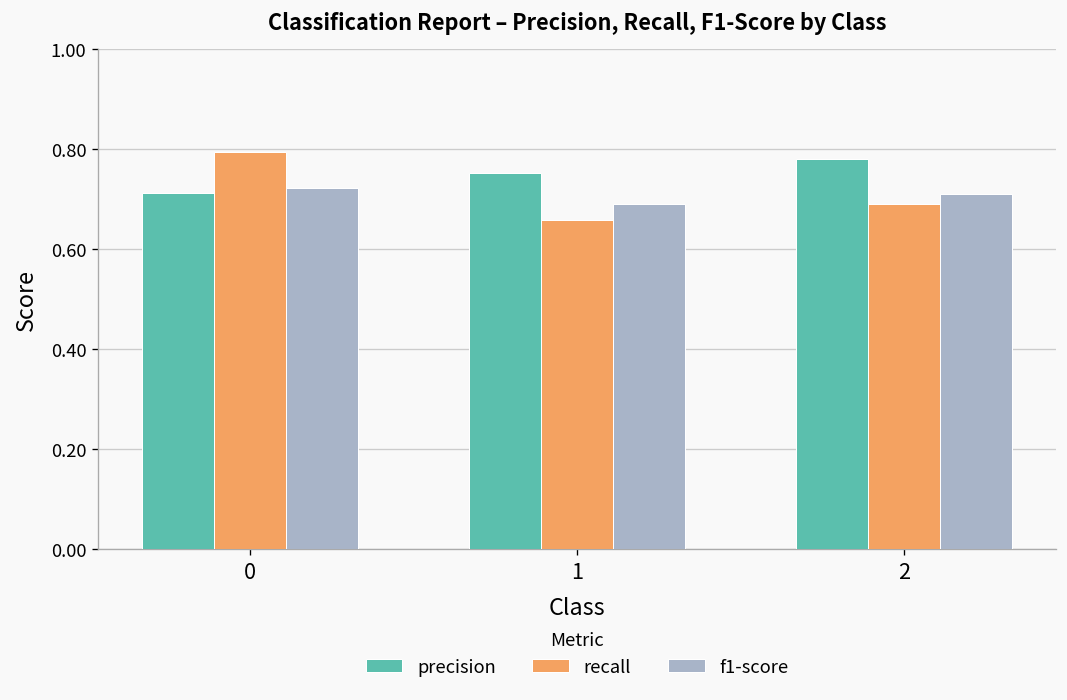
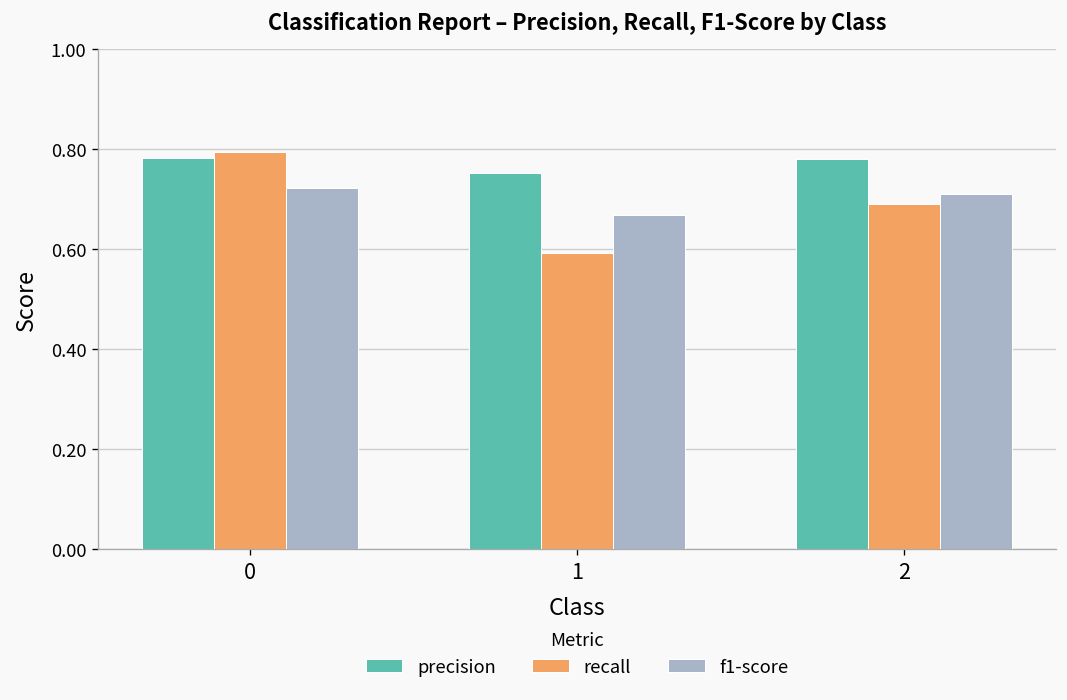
  {
    "precision": {
-     "0": 0.71,
+     "0": 0.78,
      "1": 0.75,
      "2": 0.78
    },
    "recall": {
      "0": 0.79,
-     "1": 0.66,
+     "1": 0.59,
      "2": 0.69
    },
    "f1-score": {
      "0": 0.72,
-     "1": 0.69,
+     "1": 0.67,
      "2": 0.71
    }
  }
